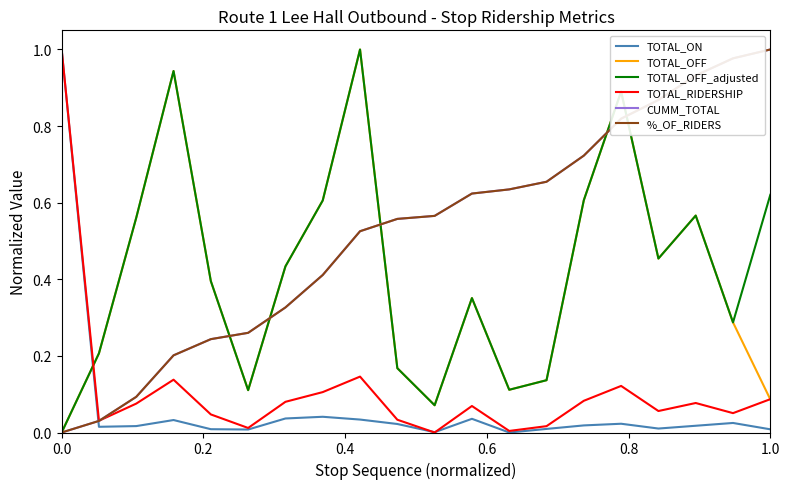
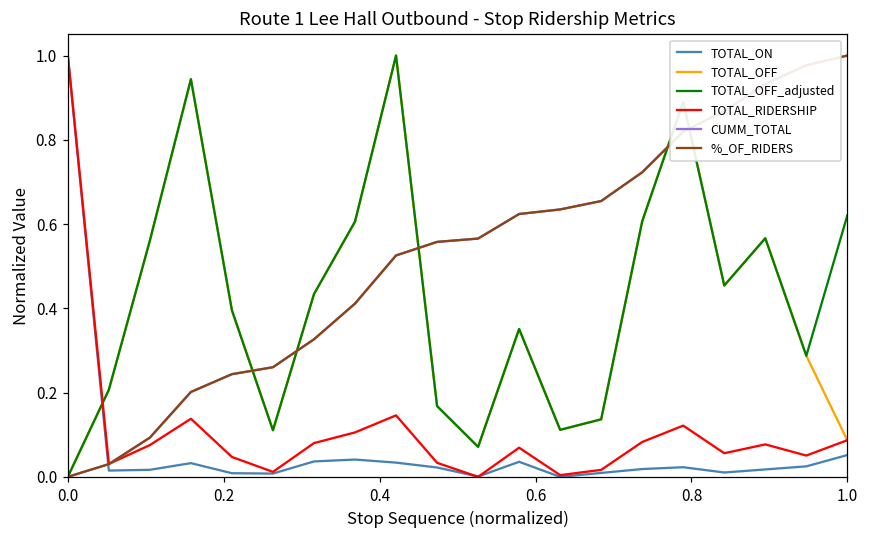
  {
    "TOTAL_ON": {
-     "1.0": 0.01
+     "1.0": 0.05
    },
    "TOTAL_OFF_adjusted": {
      "1.0": 0.62
    }
  }
